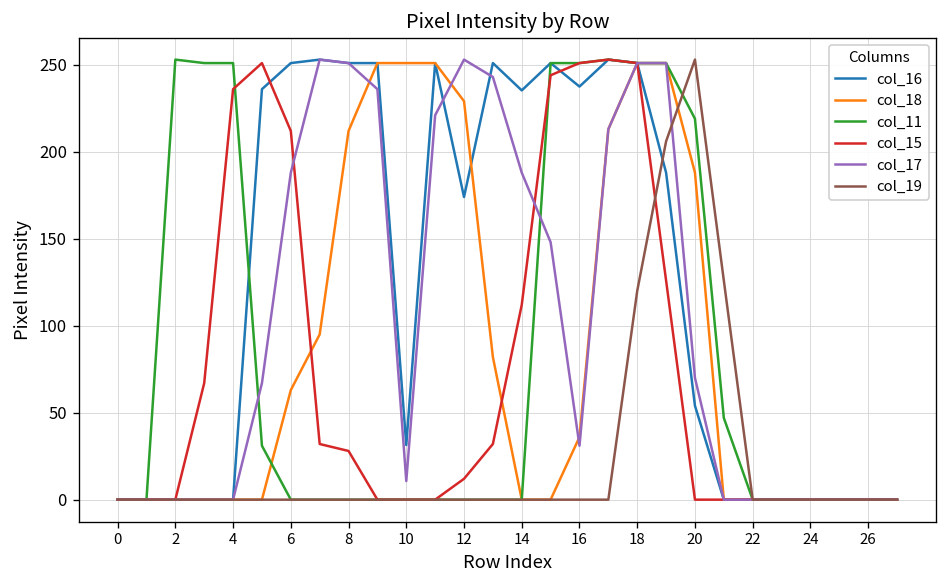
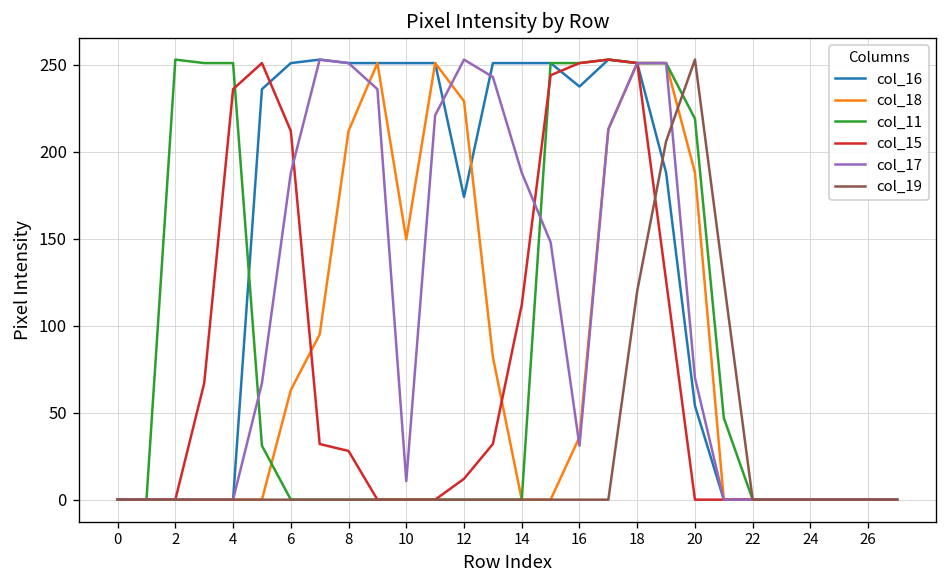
  {
    "col_16": {
      "6": 251,
-     "10": 31,
+     "10": 251,
      "12": 174,
-     "14": 235,
+     "14": 251,
      "16": 238,
      "20": 54
    },
    "col_18": {
      "6": 63,
      "8": 212,
-     "10": 251,
+     "10": 150,
      "12": 229,
      "16": 36,
      "20": 188
    },
    "col_11": {
      "2": 253,
      "4": 251,
      "20": 219
    },
    "col_15": {
      "4": 236,
      "6": 212,
      "8": 28,
      "12": 12,
      "14": 112,
      "20": 0
    },
    "col_17": {
      "6": 188,
      "10": 11,
      "12": 253,
      "14": 188,
      "16": 31,
      "20": 70
    },
    "col_19": {
      "16": 0,
      "18": 120,
      "20": 253
    }
  }
